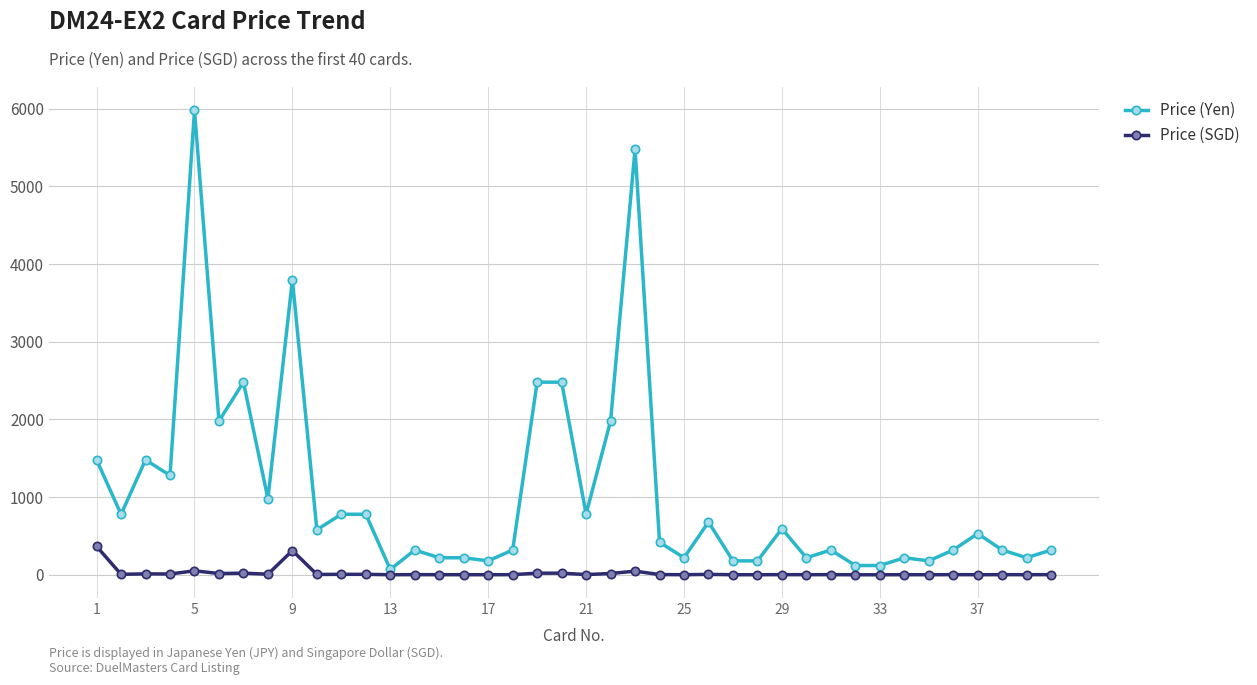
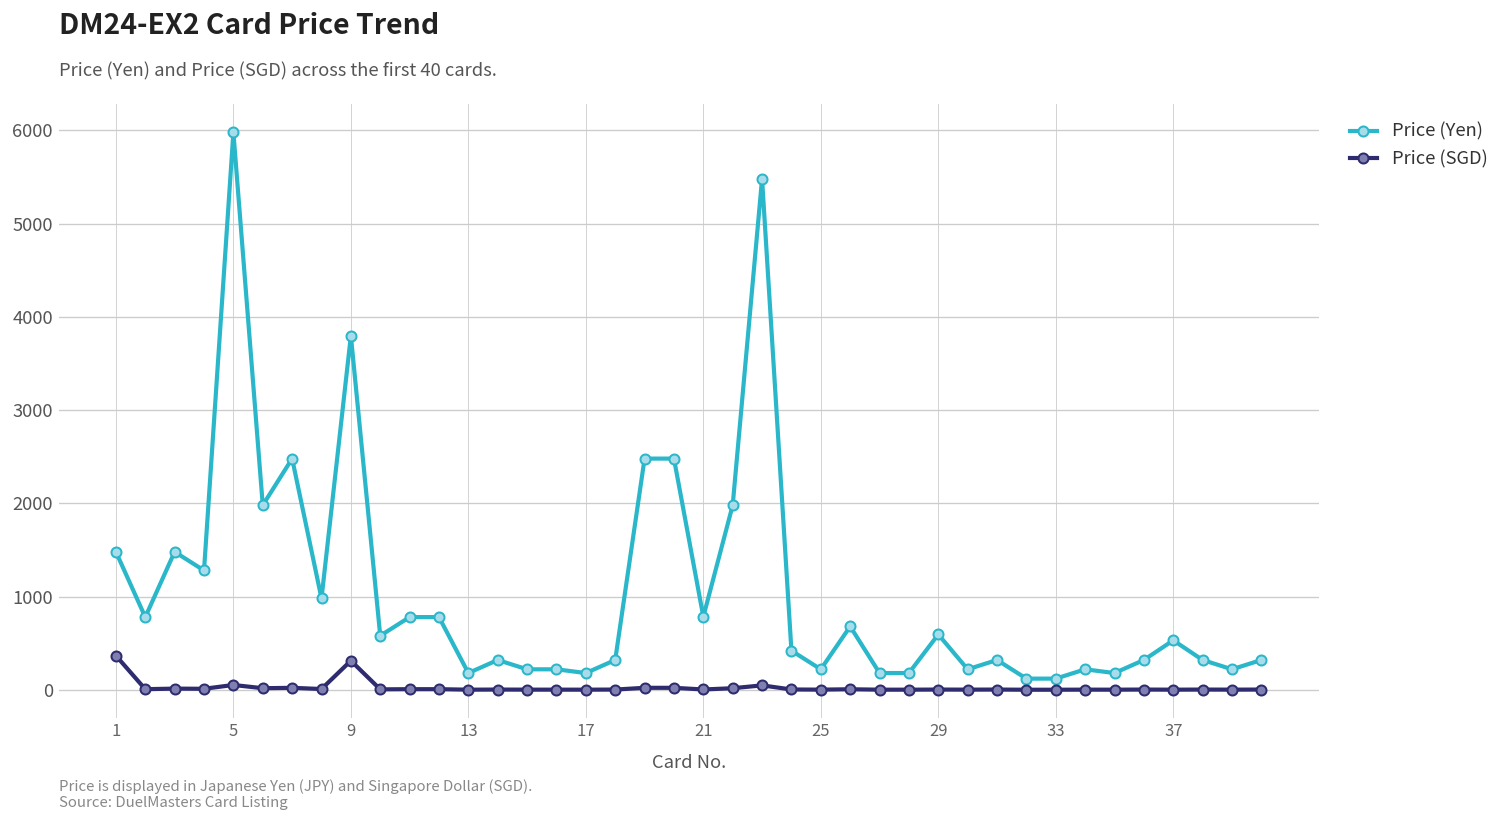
  {
    "Price (Yen)": {
      "1": 1500,
      "5": 6000,
      "9": 3800,
-     "13": 100,
+     "13": 200,
      "17": 200,
      "21": 800,
      "25": 200,
      "29": 600,
      "33": 100,
      "37": 500
    },
    "Price (SGD)": {
      "1": 400,
      "5": 100,
      "9": 300,
      "13": 0,
      "17": 0,
      "21": 0,
      "25": 0,
      "29": 0,
      "33": 0,
      "37": 0
    }
  }
